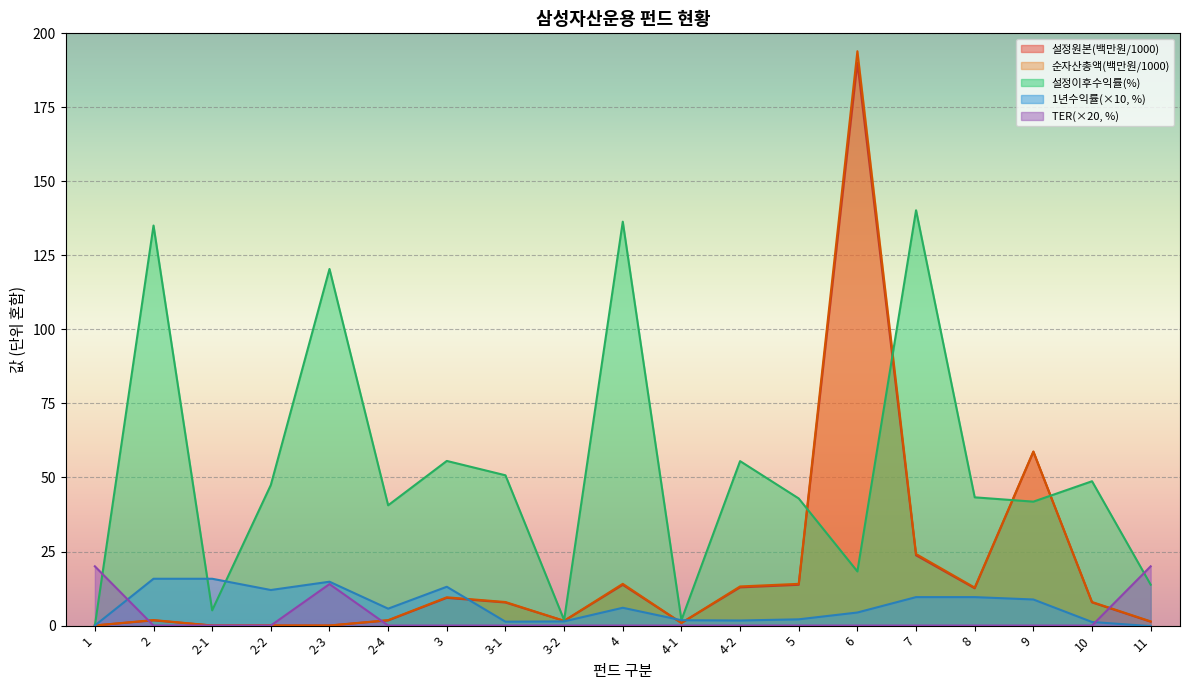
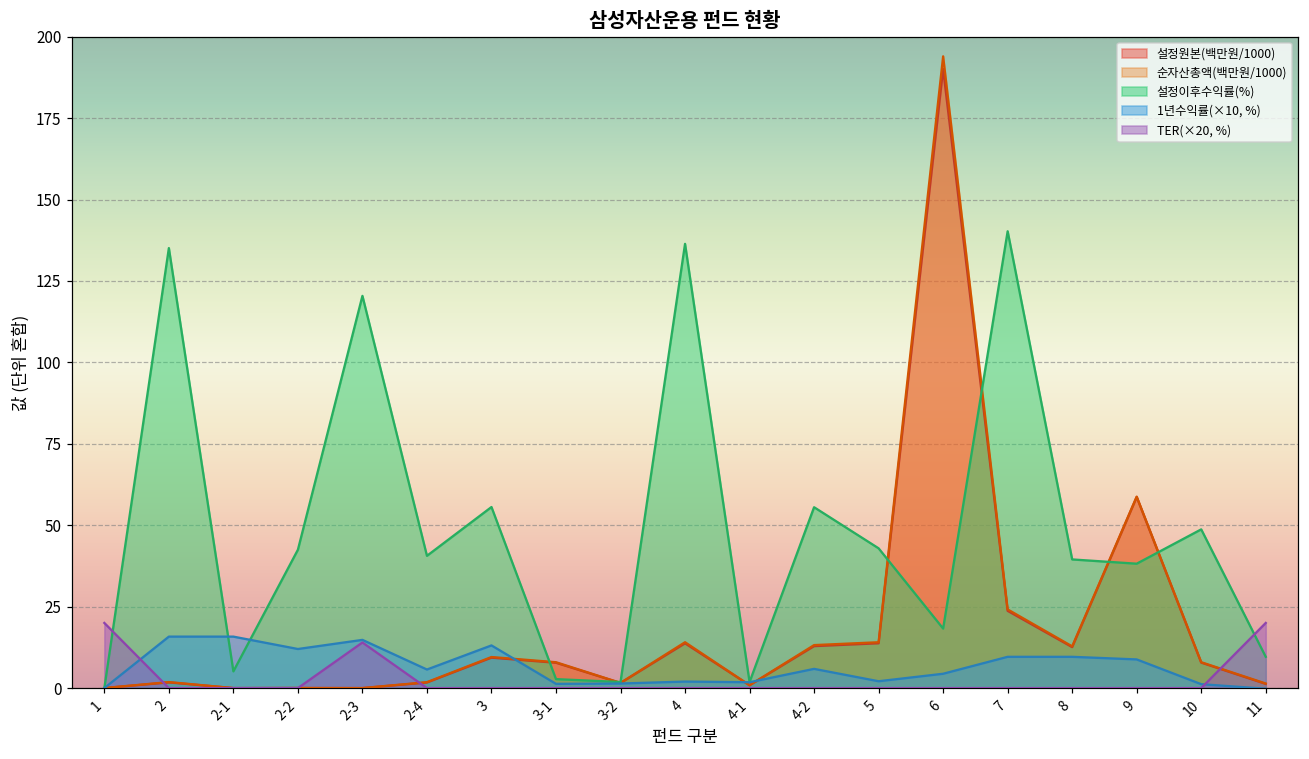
  {
    "설정이후수익률(%)": {
      "2": 135,
      "2-1": 5,
-     "2-2": 47,
+     "2-2": 42,
      "2-3": 120,
      "2-4": 41,
      "3": 56,
-     "3-1": 51,
+     "3-1": 3,
      "4": 136,
      "4-2": 56,
      "5": 43,
      "6": 18,
      "7": 140,
-     "8": 43,
-     "9": 42,
+     "8": 40,
+     "9": 38,
      "10": 49,
-     "11": 14
+     "11": 10
    },
    "1년수익률(×10, %)": {
      "2": 16,
      "2-1": 16,
      "2-2": 12,
      "2-4": 6,
      "3": 13,
      "3-1": 1,
-     "4": 6,
-     "4-2": 2,
+     "4": 2,
+     "4-2": 6,
      "5": 2,
      "6": 4,
      "7": 10,
      "8": 10,
      "9": 9,
      "10": 1,
      "11": 0
    },
    "TER(×20, %)": {
      "1": 20,
      "2": 0,
      "2-4": 0,
      "3": 0,
      "3-1": 0,
      "3-2": 0,
      "4": 0,
      "4-2": 0,
      "5": 0,
      "6": 0,
      "7": 0,
      "8": 0,
      "9": 0,
      "10": 0,
      "11": 20
    }
  }
